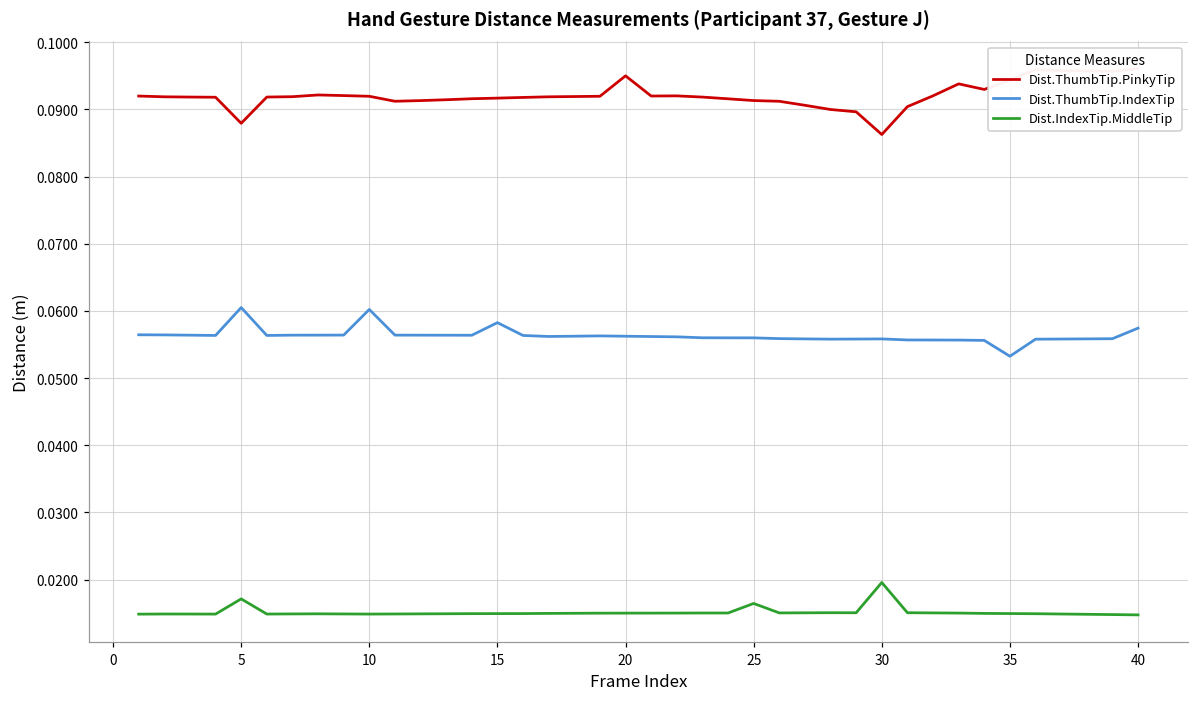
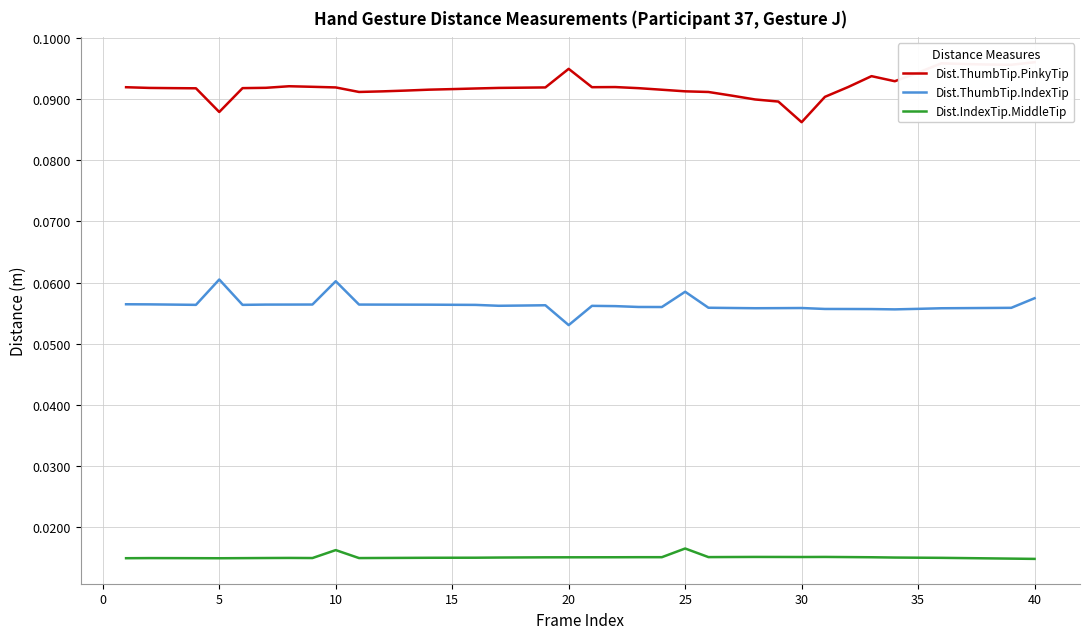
  {
    "Dist.ThumbTip.PinkyTip": {
      "5": 0.088,
      "10": 0.092,
      "15": 0.092,
      "20": 0.095,
      "25": 0.091,
      "30": 0.086
    },
    "Dist.ThumbTip.IndexTip": {
      "5": 0.060,
      "10": 0.060,
-     "15": 0.058,
-     "20": 0.056,
-     "25": 0.056,
+     "15": 0.056,
+     "20": 0.053,
+     "25": 0.058,
      "30": 0.056,
-     "35": 0.053,
+     "35": 0.056,
      "40": 0.057
    },
    "Dist.IndexTip.MiddleTip": {
-     "5": 0.017,
-     "10": 0.015,
+     "5": 0.015,
+     "10": 0.016,
      "15": 0.015,
      "20": 0.015,
      "25": 0.016,
-     "30": 0.020,
+     "30": 0.015,
      "35": 0.015,
      "40": 0.015
    }
  }
